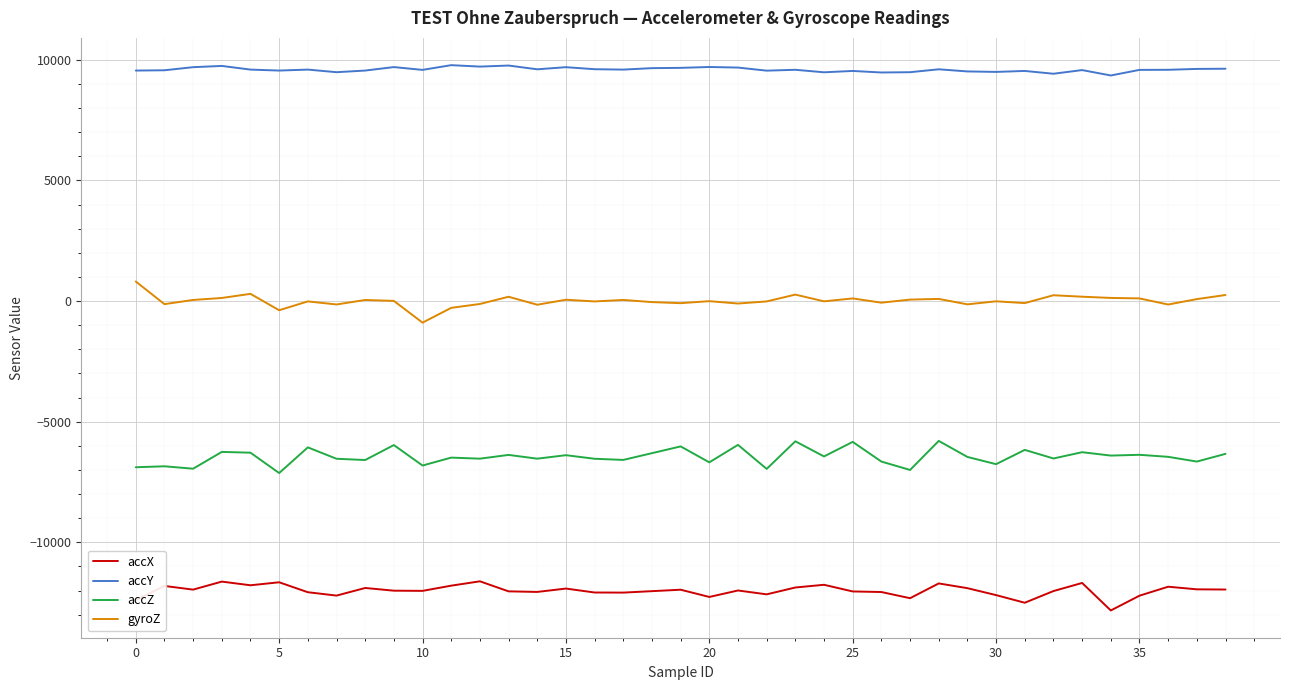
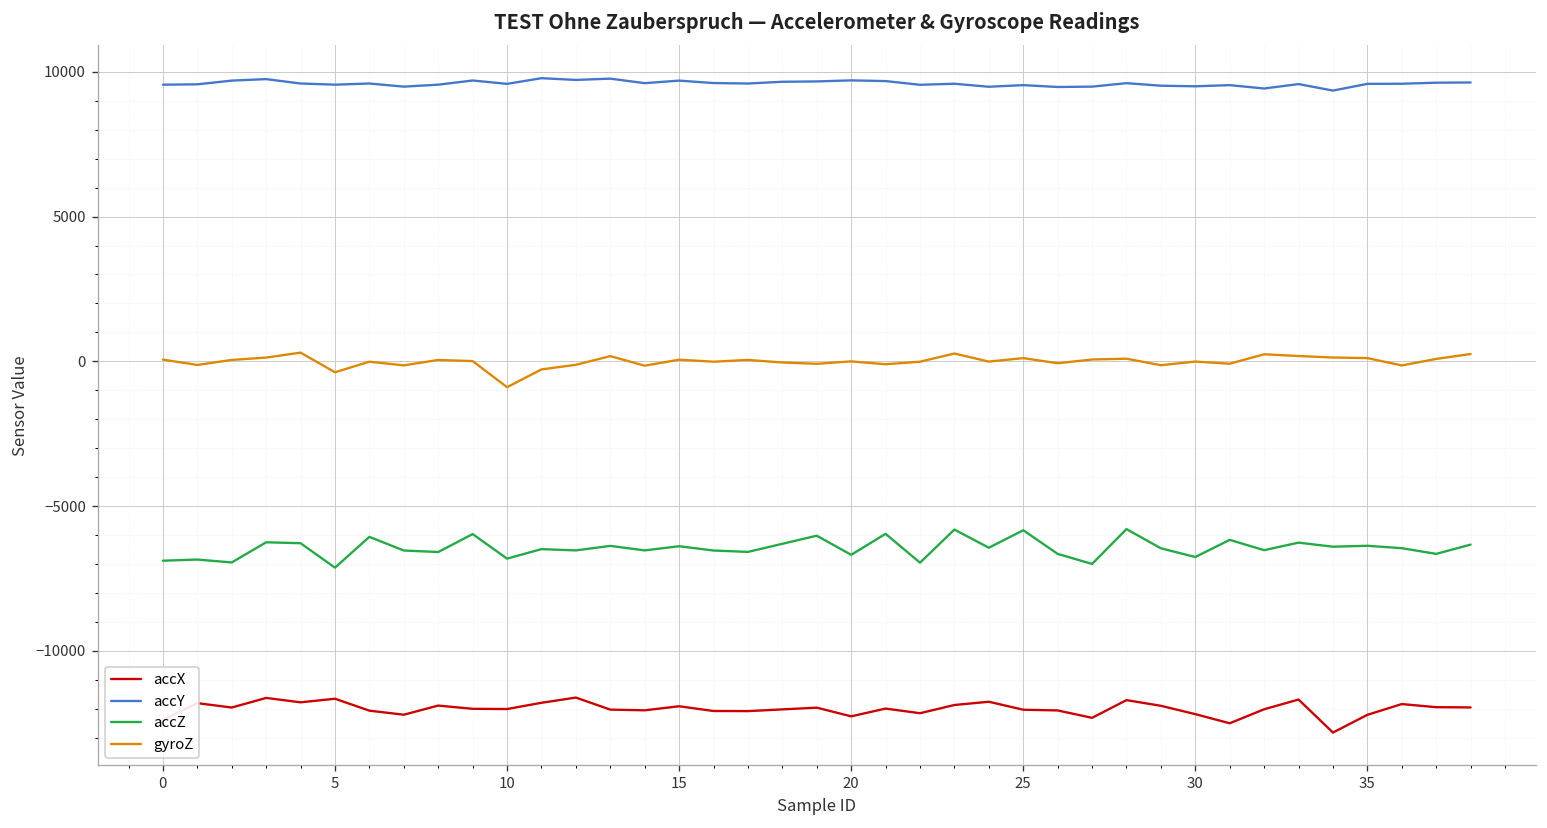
  {
    "accX": {
      "5": -11700,
      "10": -12000,
      "15": -11900,
      "20": -12300,
      "25": -12000,
      "30": -12200,
      "35": -12200
    },
    "accY": {
      "0": 9600,
      "5": 9600,
      "10": 9600,
      "15": 9700,
      "20": 9700,
      "25": 9500,
      "30": 9500,
      "35": 9600
    },
    "accZ": {
      "0": -6900,
      "5": -7100,
      "10": -6800,
      "15": -6400,
      "20": -6700,
      "25": -5800,
      "30": -6800,
      "35": -6400
    },
    "gyroZ": {
-     "0": 800,
+     "0": 100,
      "5": -400,
      "10": -900,
      "15": 100,
      "20": 0,
      "25": 100,
      "30": 0,
      "35": 100
    }
  }
